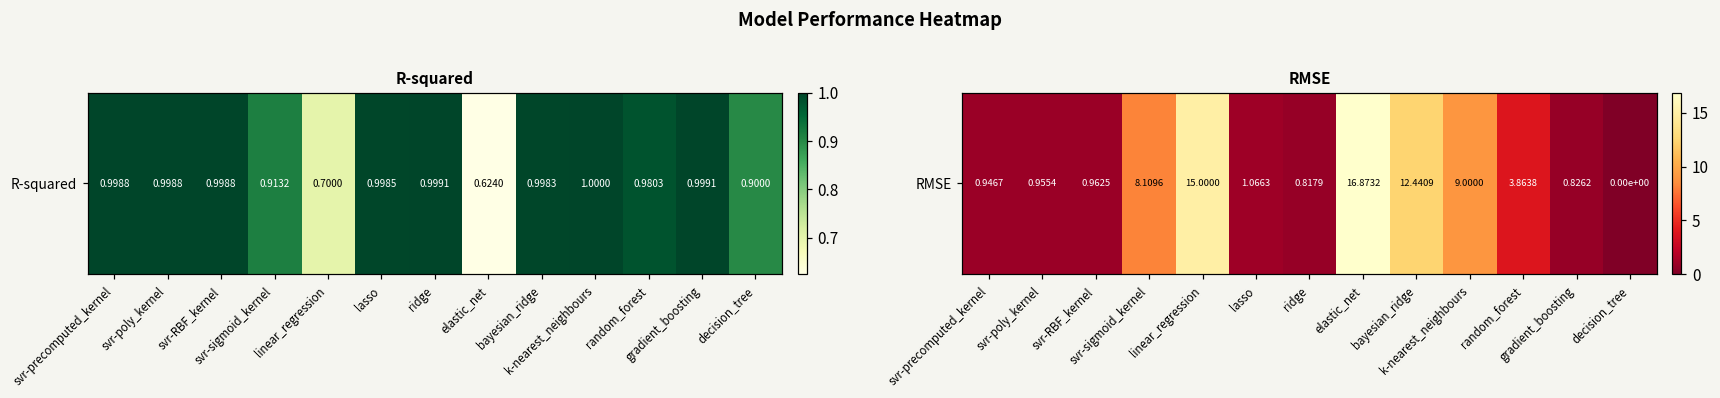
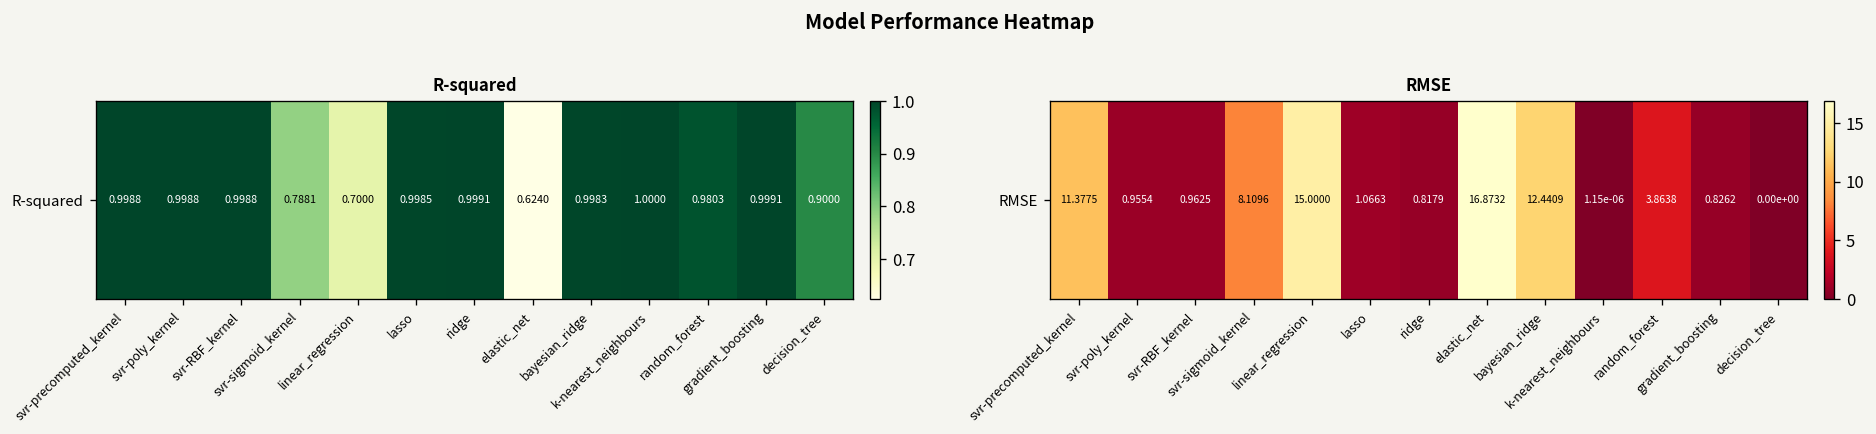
  {
    "R-squared": {
      "R-squared": {
        "svr-precomputed_kernel": "0.9988",
        "svr-poly_kernel": "0.9988",
        "svr-RBF_kernel": "0.9988",
-       "svr-sigmoid_kernel": "0.9132",
+       "svr-sigmoid_kernel": "0.7881",
        "linear_regression": "0.7000",
        "lasso": "0.9985",
        "ridge": "0.9991",
        "elastic_net": "0.6240",
        "bayesian_ridge": "0.9983",
        "k-nearest_neighbours": "1.0000",
        "random_forest": "0.9803",
        "gradient_boosting": "0.9991",
        "decision_tree": "0.9000"
      }
    },
    "RMSE": {
      "RMSE": {
-       "svr-precomputed_kernel": "0.9467",
+       "svr-precomputed_kernel": "11.3775",
        "svr-poly_kernel": "0.9554",
        "svr-RBF_kernel": "0.9625",
        "svr-sigmoid_kernel": "8.1096",
        "linear_regression": "15.0000",
        "lasso": "1.0663",
        "ridge": "0.8179",
        "elastic_net": "16.8732",
        "bayesian_ridge": "12.4409",
-       "k-nearest_neighbours": "9.0000",
+       "k-nearest_neighbours": "1.15e-06",
        "random_forest": "3.8638",
        "gradient_boosting": "0.8262",
        "decision_tree": "0.00e+00"
      }
    }
  }
